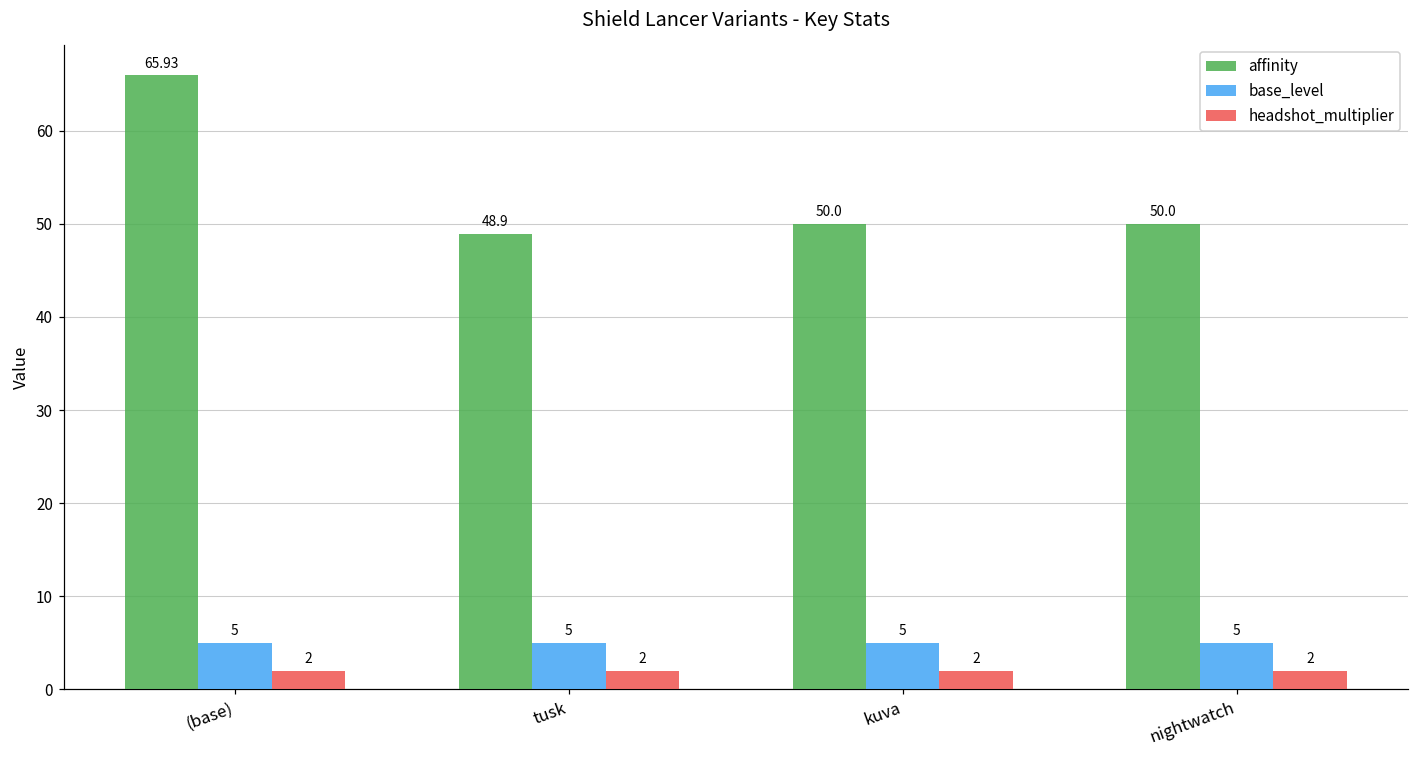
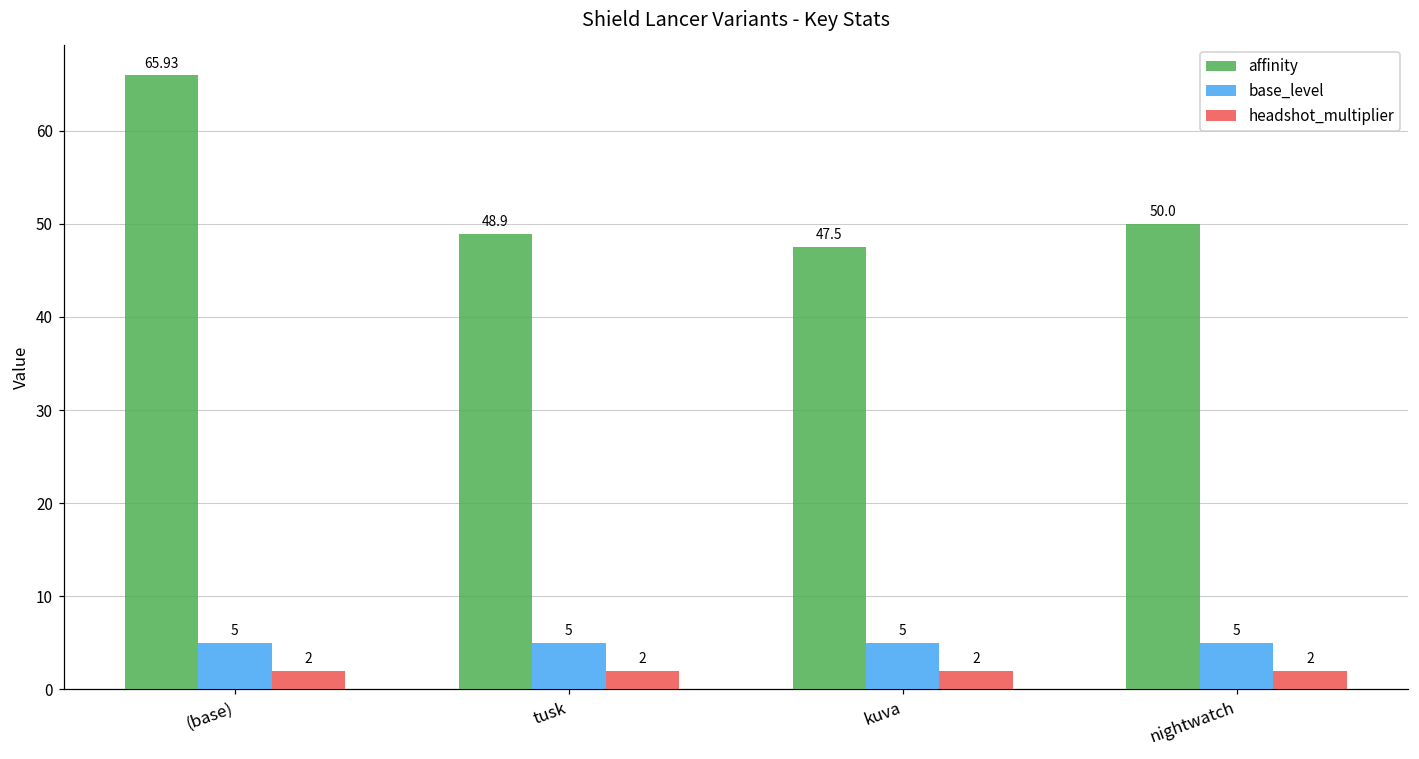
  {
    "affinity": {
      "(base)": 65.93,
      "tusk": 48.9,
-     "kuva": 50.0,
+     "kuva": 47.5,
      "nightwatch": 50.0
    },
    "base_level": {
      "(base)": 5,
      "tusk": 5,
      "kuva": 5,
      "nightwatch": 5
    },
    "headshot_multiplier": {
      "(base)": 2,
      "tusk": 2,
      "kuva": 2,
      "nightwatch": 2
    }
  }
